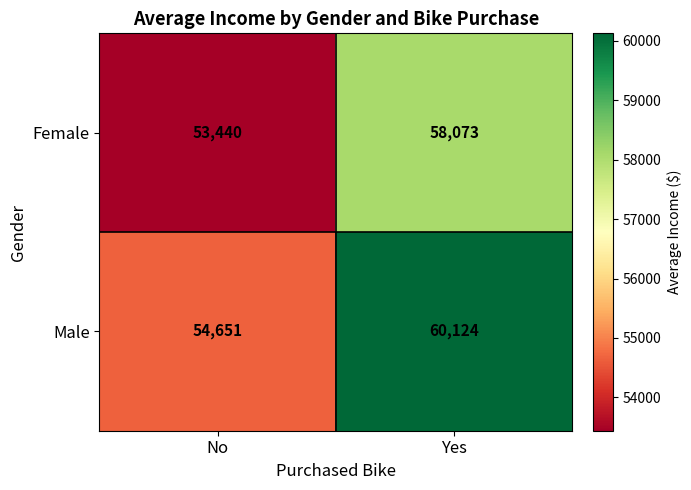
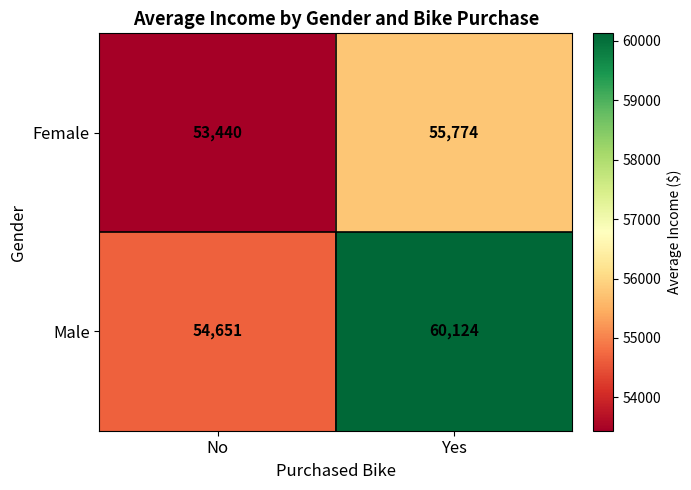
  {
    "Female": {
      "No": "53,440",
-     "Yes": "58,073"
+     "Yes": "55,774"
    },
    "Male": {
      "No": "54,651",
      "Yes": "60,124"
    }
  }
